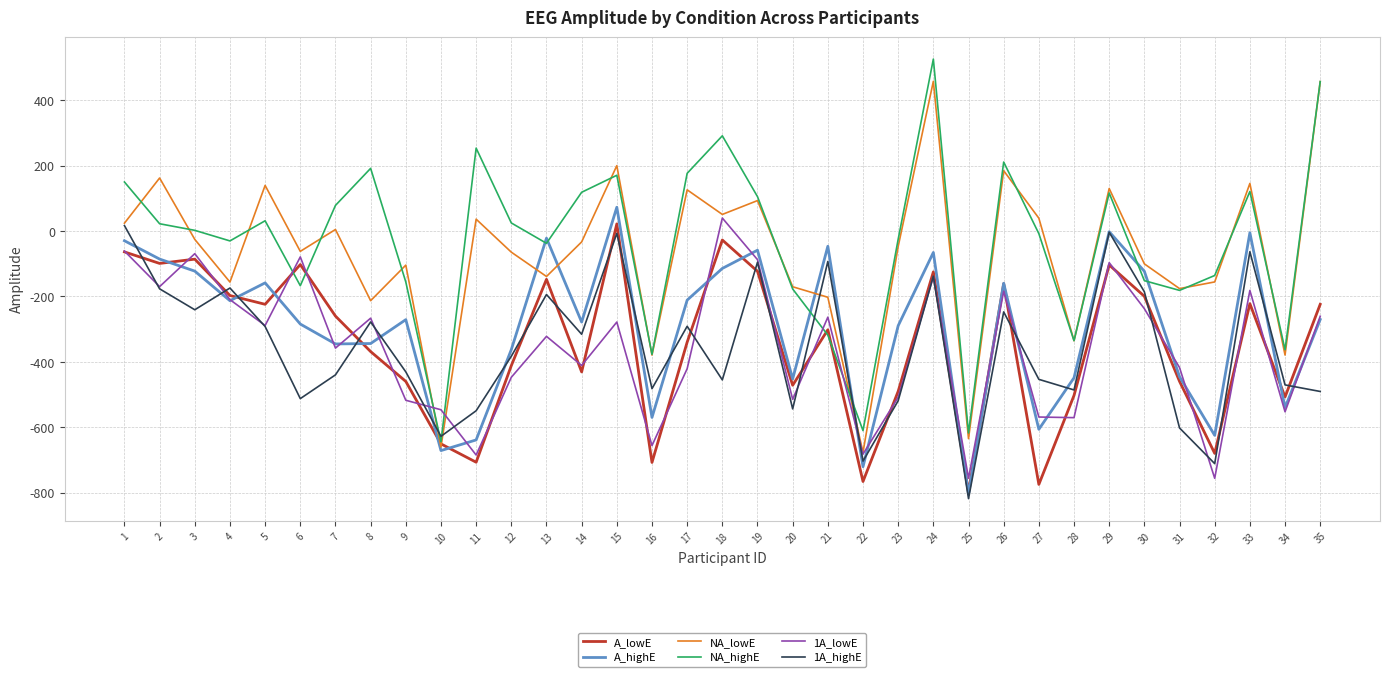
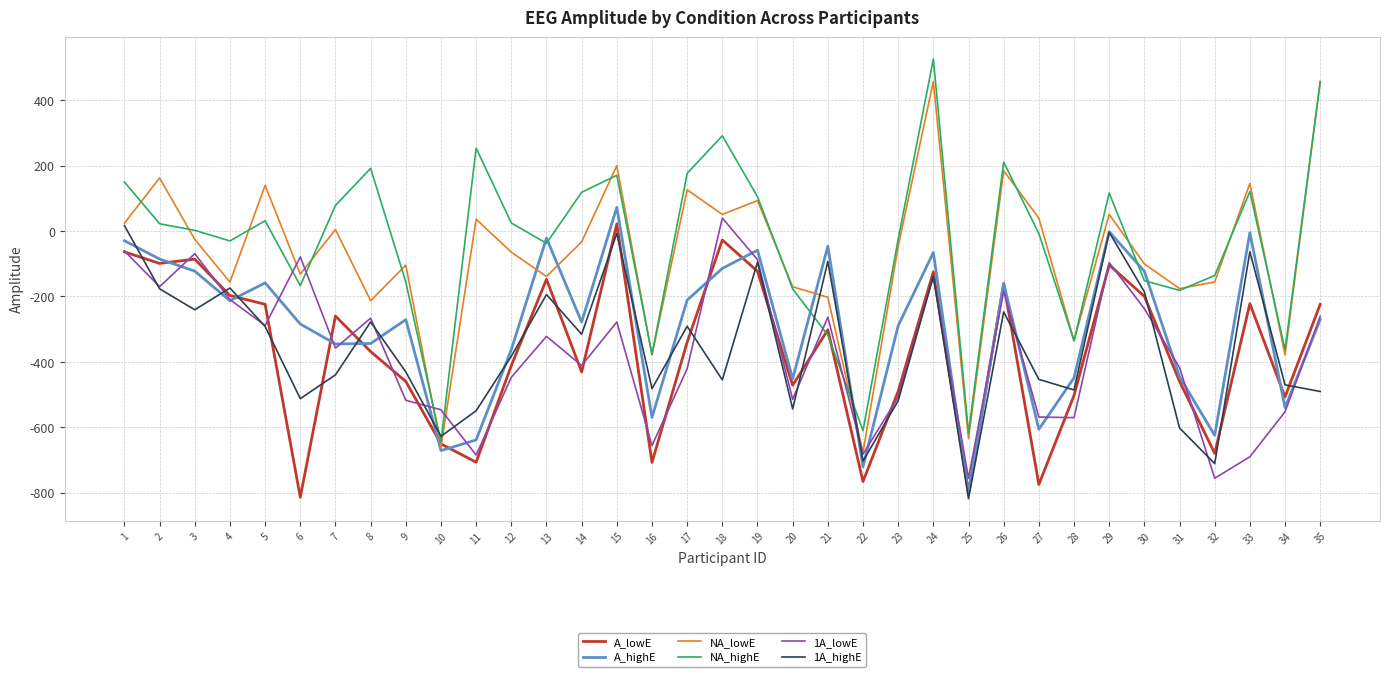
  {
    "A_lowE": {
      "2": -100,
      "3": -90,
      "4": -200,
      "5": -220,
-     "6": -100,
+     "6": -810,
      "7": -260,
      "8": -370,
      "9": -460,
      "11": -710,
      "12": -410,
      "13": -150,
      "14": -430,
      "15": 20,
      "16": -710,
      "17": -340,
      "18": -30,
      "19": -120,
      "20": -470,
      "21": -300,
      "22": -770,
      "23": -490,
      "24": -120,
      "27": -780,
      "28": -500,
      "30": -200,
      "31": -460,
      "32": -680,
      "33": -220,
      "34": -510,
      "35": -220
    },
    "A_highE": {
      "1": -30,
      "2": -90,
      "3": -120,
      "5": -160,
      "6": -280,
      "7": -350,
      "8": -340,
      "9": -270,
      "10": -670,
      "11": -640,
      "12": -360,
      "13": -20,
      "14": -280,
      "15": 70,
      "16": -570,
      "17": -210,
      "18": -110,
      "19": -60,
      "20": -450,
      "21": -50,
      "22": -720,
      "23": -290,
      "24": -70,
      "27": -610,
      "28": -450,
      "30": -120,
      "31": -450,
      "32": -630,
      "33": -10,
      "34": -540,
      "35": -270
    },
    "NA_lowE": {
      "2": 160,
      "3": -30,
      "4": -160,
      "5": 140,
-     "6": -60,
+     "6": -130,
      "7": 0,
      "8": -210,
      "9": -100,
      "10": -660,
      "11": 40,
      "12": -60,
      "13": -140,
      "14": -30,
      "15": 200,
      "17": 130,
      "18": 50,
      "19": 90,
      "21": -200,
      "23": -50,
      "24": 460,
      "25": -640,
      "26": 180,
      "27": 40,
-     "29": 130,
+     "29": 50,
      "30": -100,
      "32": -160,
      "33": 150,
      "34": -380
    },
    "NA_highE": {
      "1": 150,
      "2": 20,
      "3": 0,
      "4": -30,
      "5": 30,
      "6": -170,
      "7": 80,
      "8": 190,
      "9": -160,
      "11": 250,
      "12": 20,
      "13": -40,
      "14": 120,
      "15": 170,
      "17": 180,
      "18": 290,
      "19": 110,
      "21": -320,
      "22": -610,
      "23": -20,
      "24": 530,
      "25": -620,
      "26": 210,
      "27": -10,
      "29": 120,
      "30": -150,
      "32": -140,
      "33": 120,
      "34": -360
    },
    "1A_lowE": {
      "3": -70,
      "6": -80,
      "7": -360,
      "8": -270,
      "9": -520,
      "10": -550,
      "11": -690,
      "12": -450,
      "13": -320,
      "14": -410,
      "15": -280,
      "16": -660,
      "17": -420,
      "18": 40,
      "19": -90,
      "20": -510,
      "21": -260,
      "23": -510,
      "25": -760,
      "26": -180,
      "27": -570,
      "28": -570,
      "30": -240,
      "31": -420,
      "32": -760,
-     "33": -180,
+     "33": -690,
      "34": -550,
      "35": -260
    },
    "1A_highE": {
      "3": -240,
      "4": -170,
      "6": -510,
      "7": -440,
      "8": -280,
      "9": -430,
      "10": -630,
      "11": -550,
      "12": -380,
      "13": -190,
      "14": -320,
      "15": -10,
      "16": -480,
      "17": -290,
      "18": -460,
      "19": -100,
      "20": -540,
      "21": -90,
      "22": -700,
      "23": -520,
      "25": -820,
      "26": -250,
      "27": -450,
      "28": -490,
      "30": -190,
      "31": -600,
      "32": -710,
      "33": -60,
      "34": -470,
      "35": -490
    }
  }
